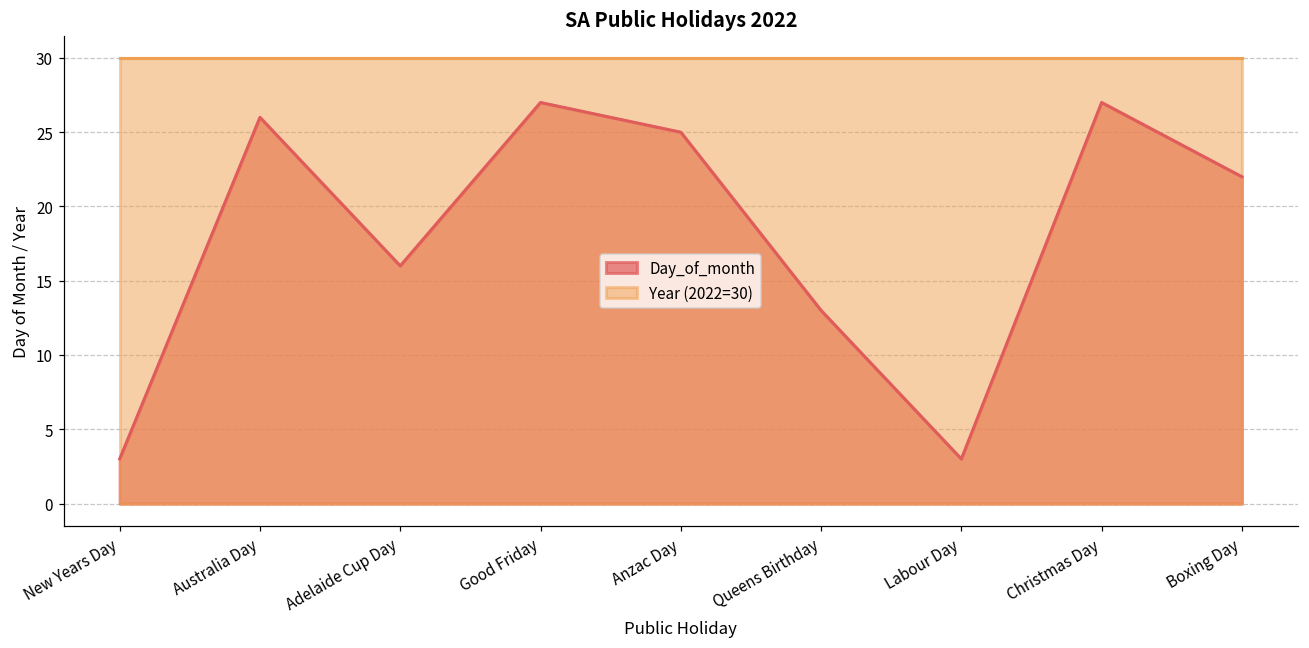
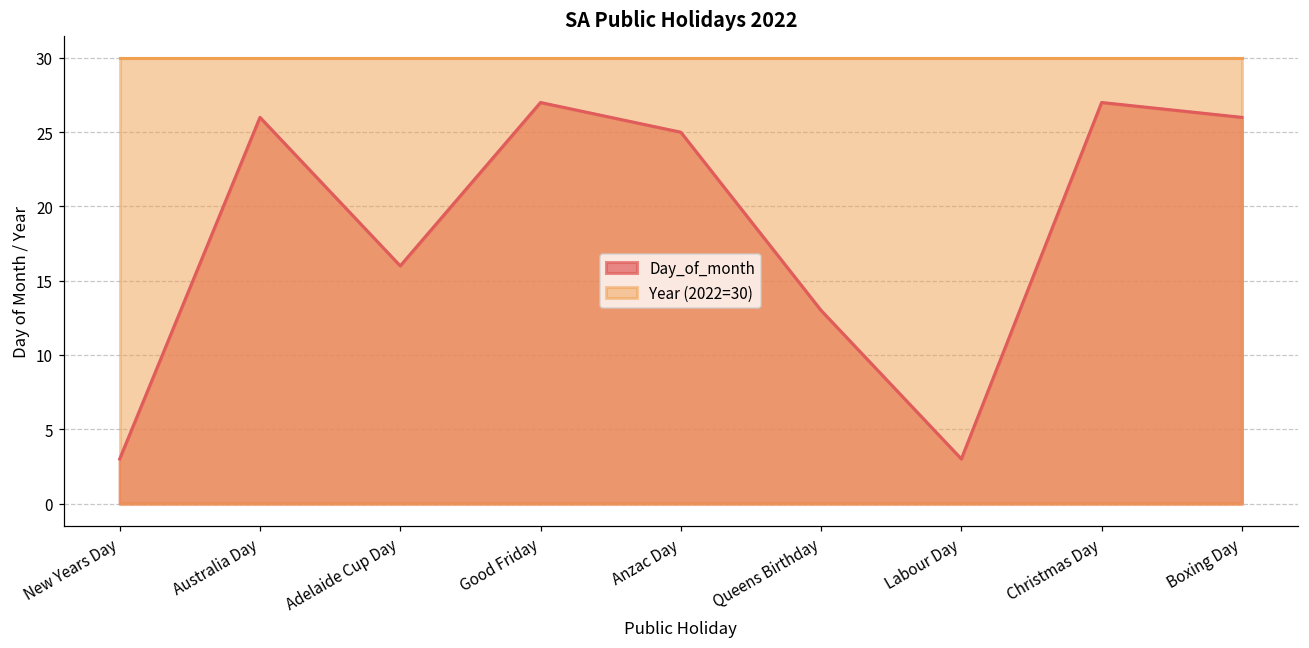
  {
    "Day_of_month": {
      "New Years Day": 3,
      "Australia Day": 26,
      "Adelaide Cup Day": 16,
      "Good Friday": 27,
      "Anzac Day": 25,
      "Queens Birthday": 13,
      "Labour Day": 3,
      "Christmas Day": 27,
-     "Boxing Day": 22
+     "Boxing Day": 26
    },
    "Year (2022=30)": {
      "New Years Day": 30,
      "Australia Day": 30,
      "Adelaide Cup Day": 30,
      "Good Friday": 30,
      "Anzac Day": 30,
      "Queens Birthday": 30,
      "Labour Day": 30,
      "Christmas Day": 30,
      "Boxing Day": 30
    }
  }
